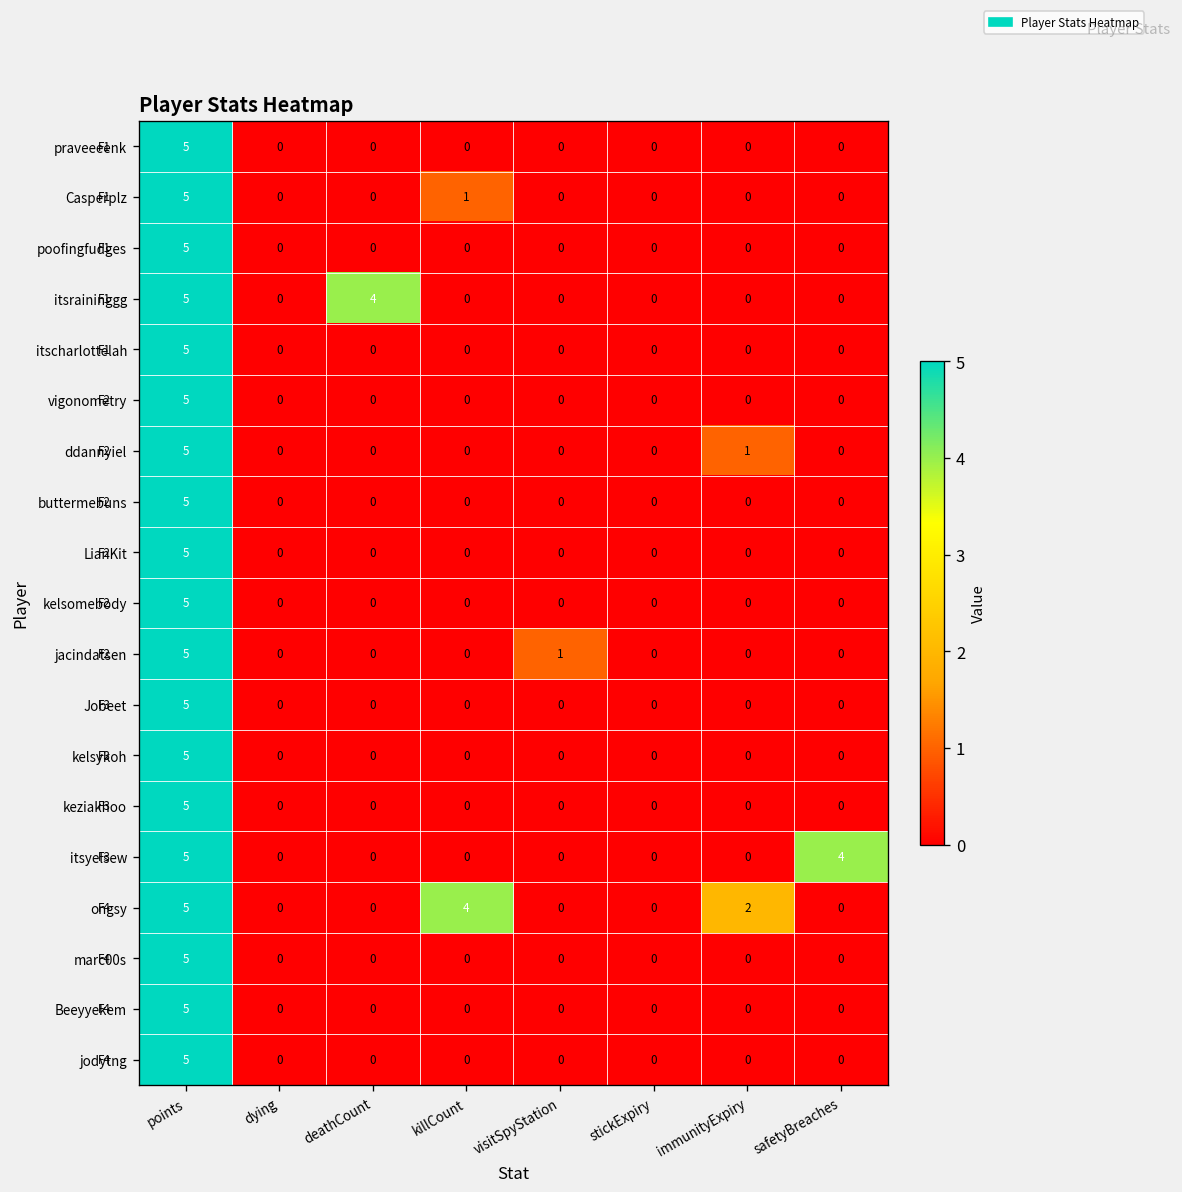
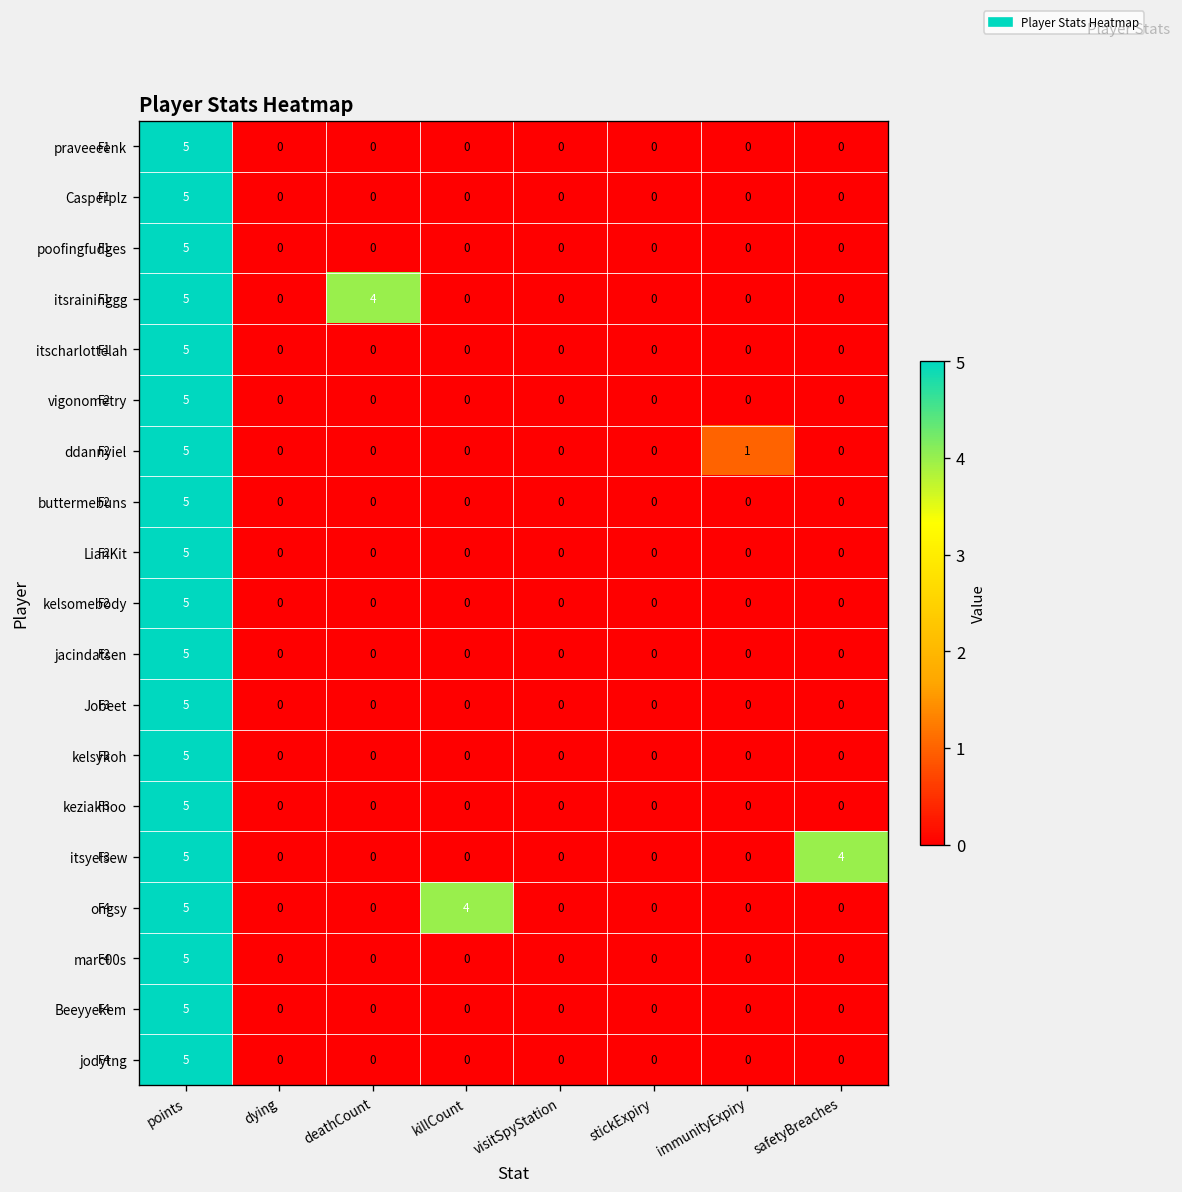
  {
    "praveeeenk": {
      "points": 5,
      "dying": 0,
      "deathCount": 0,
      "killCount": 0,
      "visitSpyStation": 0,
      "stickExpiry": 0,
      "immunityExpiry": 0,
      "safetyBreaches": 0
    },
    "Casperplz": {
      "points": 5,
      "dying": 0,
      "deathCount": 0,
-     "killCount": 1,
+     "killCount": 0,
      "visitSpyStation": 0,
      "stickExpiry": 0,
      "immunityExpiry": 0,
      "safetyBreaches": 0
    },
    "poofingfudges": {
      "points": 5,
      "dying": 0,
      "deathCount": 0,
      "killCount": 0,
      "visitSpyStation": 0,
      "stickExpiry": 0,
      "immunityExpiry": 0,
      "safetyBreaches": 0
    },
    "itsraininggg": {
      "points": 5,
      "dying": 0,
      "deathCount": 4,
      "killCount": 0,
      "visitSpyStation": 0,
      "stickExpiry": 0,
      "immunityExpiry": 0,
      "safetyBreaches": 0
    },
    "itscharlottelah": {
      "points": 5,
      "dying": 0,
      "deathCount": 0,
      "killCount": 0,
      "visitSpyStation": 0,
      "stickExpiry": 0,
      "immunityExpiry": 0,
      "safetyBreaches": 0
    },
    "vigonometry": {
      "points": 5,
      "dying": 0,
      "deathCount": 0,
      "killCount": 0,
      "visitSpyStation": 0,
      "stickExpiry": 0,
      "immunityExpiry": 0,
      "safetyBreaches": 0
    },
    "ddannyiel": {
      "points": 5,
      "dying": 0,
      "deathCount": 0,
      "killCount": 0,
      "visitSpyStation": 0,
      "stickExpiry": 0,
      "immunityExpiry": 1,
      "safetyBreaches": 0
    },
    "buttermebuns": {
      "points": 5,
      "dying": 0,
      "deathCount": 0,
      "killCount": 0,
      "visitSpyStation": 0,
      "stickExpiry": 0,
      "immunityExpiry": 0,
      "safetyBreaches": 0
    },
    "LianKit": {
      "points": 5,
      "dying": 0,
      "deathCount": 0,
      "killCount": 0,
      "visitSpyStation": 0,
      "stickExpiry": 0,
      "immunityExpiry": 0,
      "safetyBreaches": 0
    },
    "kelsomebody": {
      "points": 5,
      "dying": 0,
      "deathCount": 0,
      "killCount": 0,
      "visitSpyStation": 0,
      "stickExpiry": 0,
      "immunityExpiry": 0,
      "safetyBreaches": 0
    },
    "jacindatsen": {
      "points": 5,
      "dying": 0,
      "deathCount": 0,
      "killCount": 0,
-     "visitSpyStation": 1,
+     "visitSpyStation": 0,
      "stickExpiry": 0,
      "immunityExpiry": 0,
      "safetyBreaches": 0
    },
    "Jobeet": {
      "points": 5,
      "dying": 0,
      "deathCount": 0,
      "killCount": 0,
      "visitSpyStation": 0,
      "stickExpiry": 0,
      "immunityExpiry": 0,
      "safetyBreaches": 0
    },
    "kelsykoh": {
      "points": 5,
      "dying": 0,
      "deathCount": 0,
      "killCount": 0,
      "visitSpyStation": 0,
      "stickExpiry": 0,
      "immunityExpiry": 0,
      "safetyBreaches": 0
    },
    "keziakhoo": {
      "points": 5,
      "dying": 0,
      "deathCount": 0,
      "killCount": 0,
      "visitSpyStation": 0,
      "stickExpiry": 0,
      "immunityExpiry": 0,
      "safetyBreaches": 0
    },
    "itsyelsew": {
      "points": 5,
      "dying": 0,
      "deathCount": 0,
      "killCount": 0,
      "visitSpyStation": 0,
      "stickExpiry": 0,
      "immunityExpiry": 0,
      "safetyBreaches": 4
    },
    "ongsy": {
      "points": 5,
      "dying": 0,
      "deathCount": 0,
      "killCount": 4,
      "visitSpyStation": 0,
      "stickExpiry": 0,
-     "immunityExpiry": 2,
+     "immunityExpiry": 0,
      "safetyBreaches": 0
    },
    "marc00s": {
      "points": 5,
      "dying": 0,
      "deathCount": 0,
      "killCount": 0,
      "visitSpyStation": 0,
      "stickExpiry": 0,
      "immunityExpiry": 0,
      "safetyBreaches": 0
    },
    "Beeyyekem": {
      "points": 5,
      "dying": 0,
      "deathCount": 0,
      "killCount": 0,
      "visitSpyStation": 0,
      "stickExpiry": 0,
      "immunityExpiry": 0,
      "safetyBreaches": 0
    },
    "jodytng": {
      "points": 5,
      "dying": 0,
      "deathCount": 0,
      "killCount": 0,
      "visitSpyStation": 0,
      "stickExpiry": 0,
      "immunityExpiry": 0,
      "safetyBreaches": 0
    }
  }
